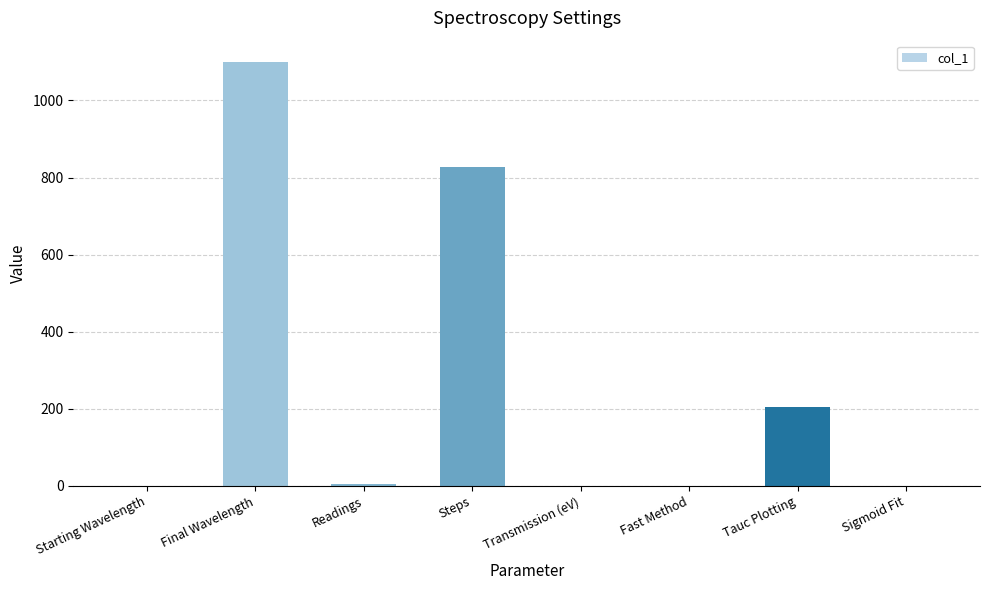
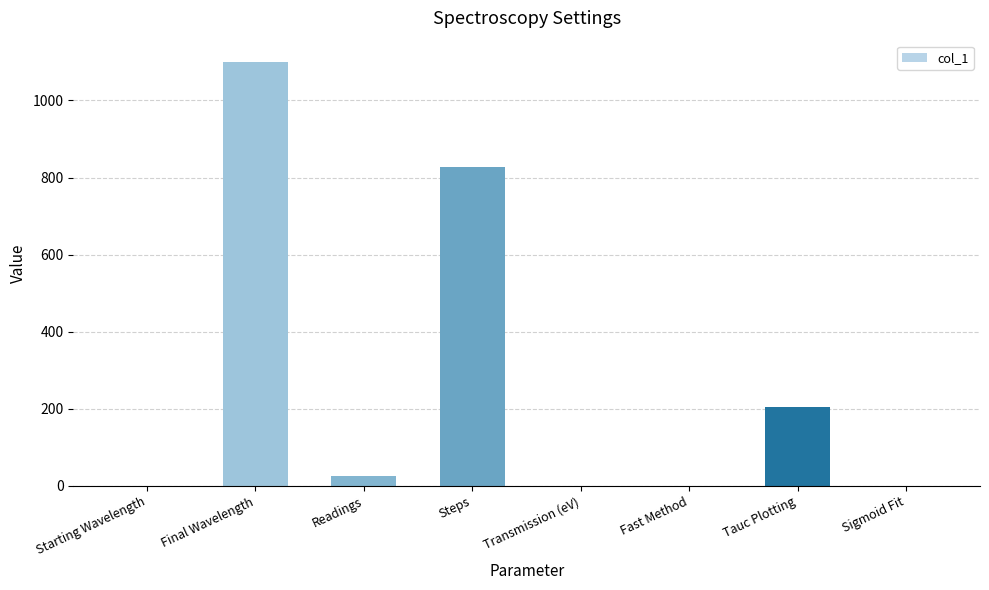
  {
    "Starting Wavelength": 0,
    "Final Wavelength": 1100,
-   "Readings": 0,
+   "Readings": 30,
    "Steps": 830,
    "Transmission (eV)": 0,
    "Fast Method": 0,
    "Tauc Plotting": 210,
    "Sigmoid Fit": 0
  }
